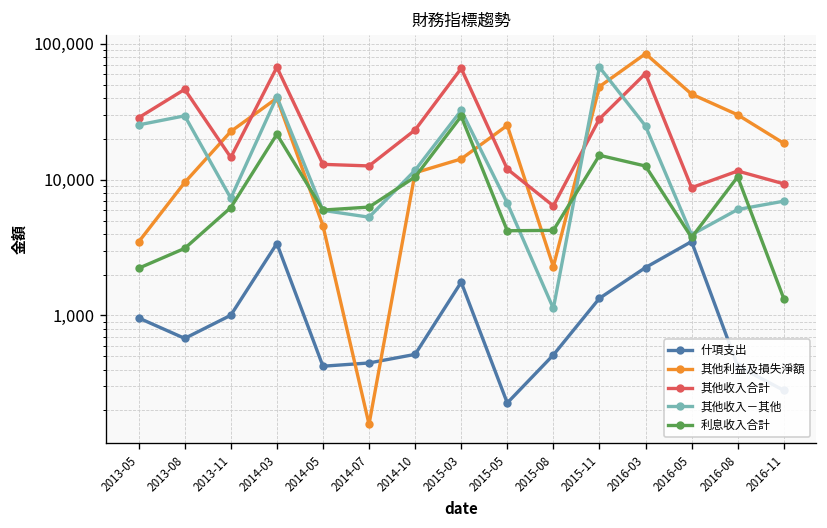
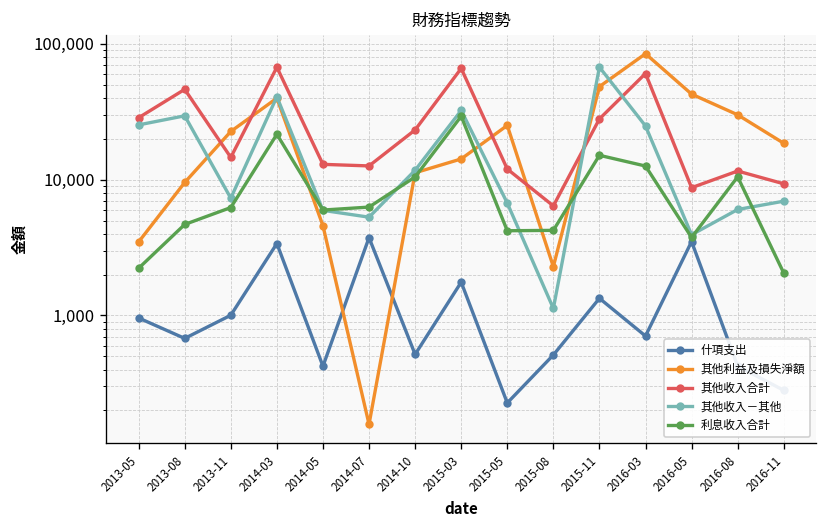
  {
    "什項支出": {
      "2013-05": "1,000",
      "2013-08": "700",
      "2013-11": "1,000",
      "2014-03": "3,400",
      "2014-05": "420",
-     "2014-07": "450",
+     "2014-07": "3,700",
      "2014-10": "500",
      "2015-03": "1,800",
      "2015-05": "230",
      "2015-08": "500",
      "2015-11": "1,300",
-     "2016-03": "2,300",
+     "2016-03": "700",
      "2016-05": "3,500"
    },
    "其他利益及損失淨額": {
      "2013-05": "3,500",
      "2013-08": "10,000",
      "2013-11": "23,000",
      "2014-05": "4,600",
      "2014-07": "160",
      "2015-03": "14,000",
      "2015-05": "25,000",
      "2015-08": "2,300",
      "2015-11": "48,000",
      "2016-03": "80,000",
      "2016-05": "43,000",
      "2016-08": "30,000",
      "2016-11": "19,000"
    },
    "其他收入合計": {
      "2013-05": "29,000",
      "2013-08": "46,000",
      "2013-11": "15,000",
      "2014-03": "70,000",
      "2014-05": "13,000",
      "2014-07": "13,000",
      "2014-10": "23,000",
      "2015-03": "70,000",
      "2015-05": "12,000",
      "2015-08": "6,000",
      "2015-11": "28,000",
      "2016-03": "60,000",
      "2016-05": "9,000",
      "2016-08": "12,000",
      "2016-11": "9,000"
    },
    "其他收入－其他": {
      "2013-05": "25,000",
      "2013-08": "30,000",
      "2013-11": "7,000",
      "2014-07": "5,000",
      "2015-03": "32,000",
      "2015-05": "7,000",
      "2015-08": "1,100",
      "2015-11": "70,000",
      "2016-03": "25,000",
      "2016-08": "6,000",
      "2016-11": "7,000"
    },
    "利息收入合計": {
      "2013-05": "2,200",
-     "2013-08": "3,100",
+     "2013-08": "4,700",
      "2013-11": "6,000",
      "2014-03": "22,000",
      "2014-07": "6,000",
      "2014-10": "10,000",
      "2015-03": "29,000",
      "2015-05": "4,200",
      "2015-08": "4,200",
      "2015-11": "15,000",
      "2016-03": "13,000",
      "2016-08": "10,000",
-     "2016-11": "1,300"
+     "2016-11": "2,100"
    }
  }
